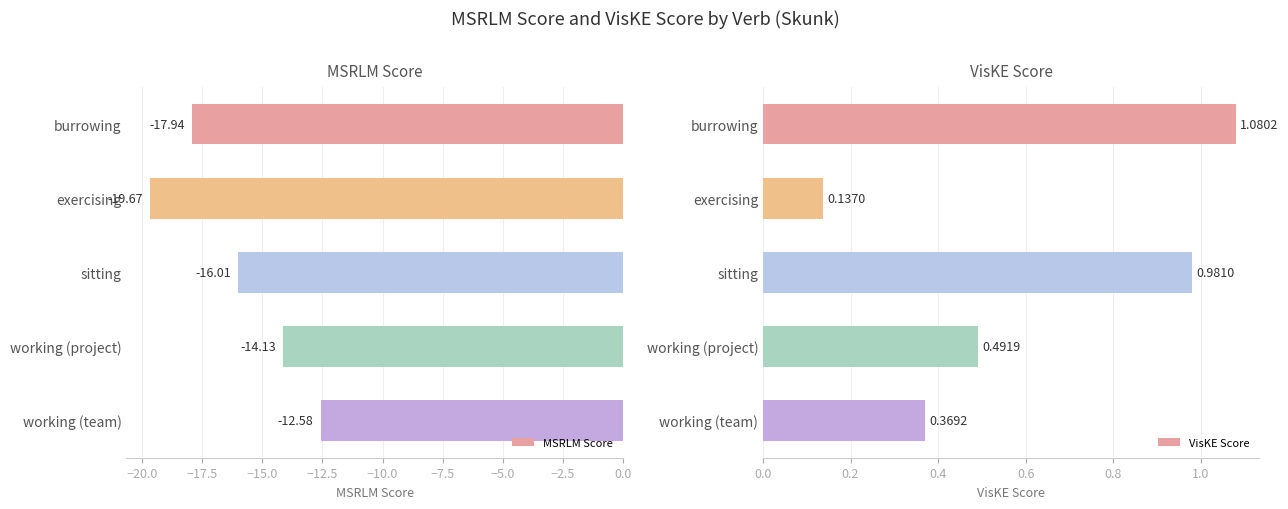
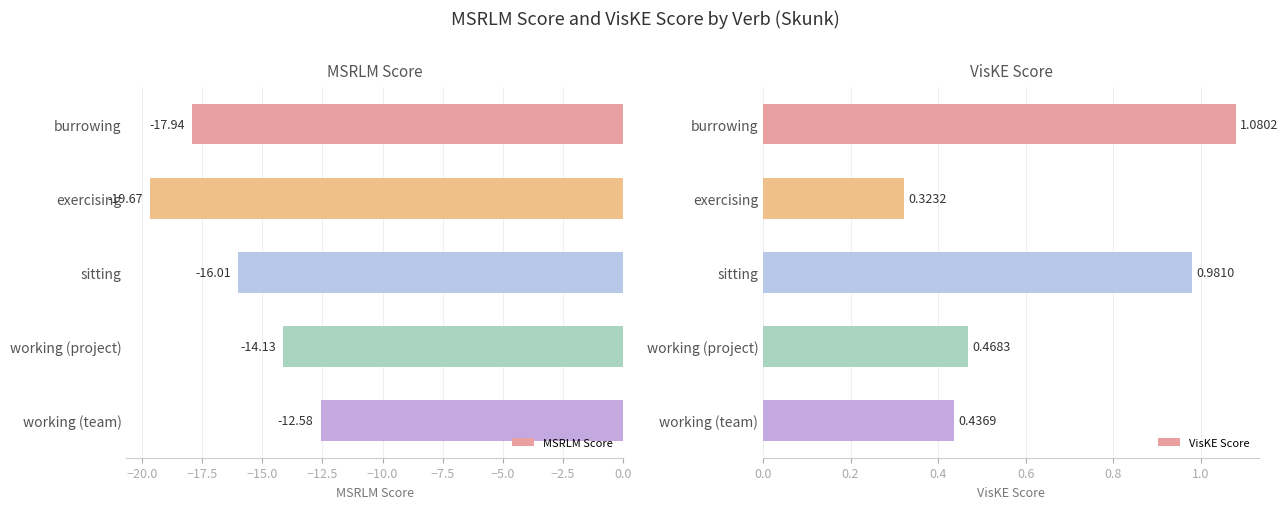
  {
    "MSRLM Score": {
      "burrowing": -17.94,
      "exercising": -19.67,
      "sitting": -16.01,
      "working (project)": -14.13,
      "working (team)": -12.58
    },
    "VisKE Score": {
      "burrowing": 1.0802,
-     "exercising": 0.1370,
+     "exercising": 0.3232,
      "sitting": 0.9810,
-     "working (project)": 0.4919,
-     "working (team)": 0.3692
+     "working (project)": 0.4683,
+     "working (team)": 0.4369
    }
  }
